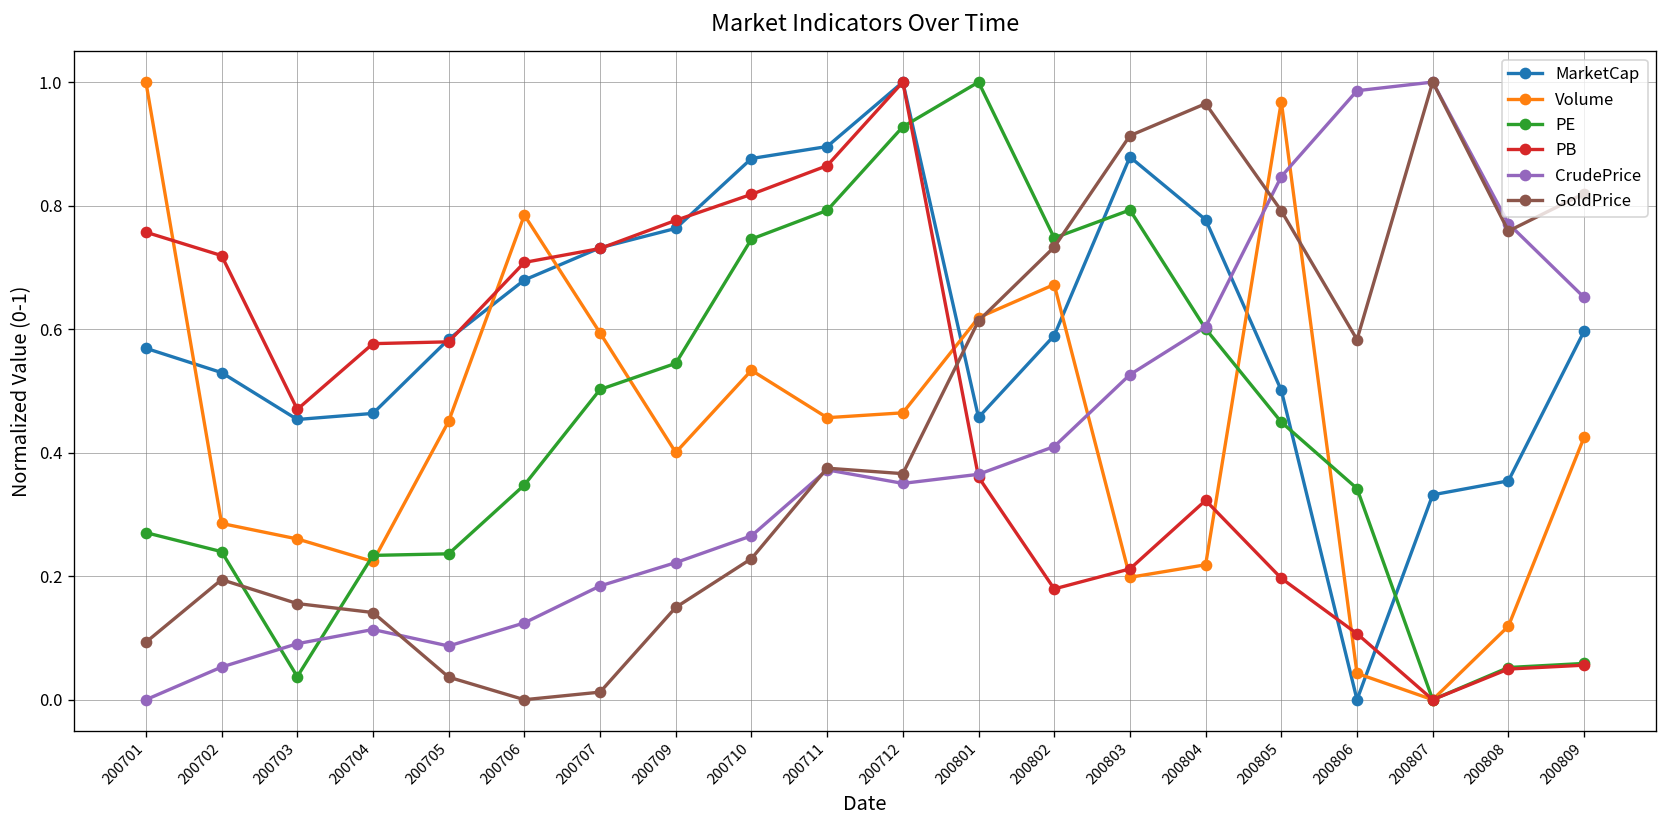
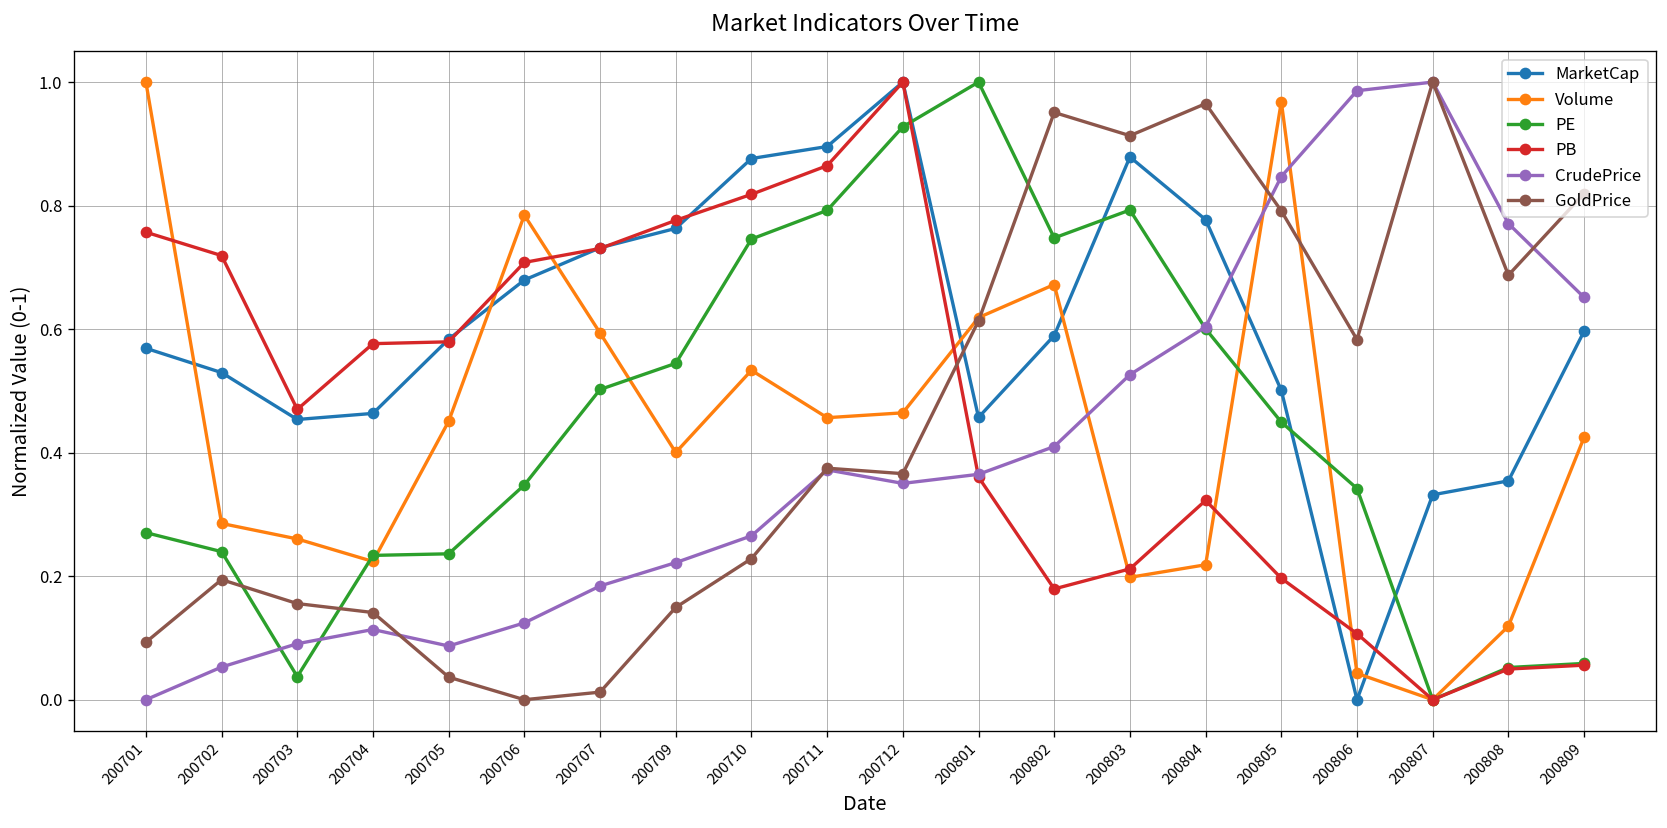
  {
    "MarketCap": {
      "200701": 0.57,
      "200702": 0.53,
      "200703": 0.45,
      "200704": 0.46,
      "200706": 0.68,
      "200709": 0.76,
      "200710": 0.88,
      "200711": 0.90,
      "200801": 0.46,
      "200802": 0.59,
      "200803": 0.88,
      "200804": 0.78,
      "200805": 0.50,
      "200806": 0.00,
      "200807": 0.33,
      "200808": 0.35,
      "200809": 0.60
    },
    "Volume": {
      "200701": 1.00,
      "200702": 0.29,
      "200703": 0.26,
      "200704": 0.22,
      "200705": 0.45,
      "200706": 0.78,
      "200707": 0.59,
      "200709": 0.40,
      "200710": 0.53,
      "200711": 0.46,
      "200712": 0.46,
      "200801": 0.62,
      "200802": 0.67,
      "200803": 0.20,
      "200804": 0.22,
      "200805": 0.97,
      "200806": 0.04,
      "200808": 0.12,
      "200809": 0.42
    },
    "PE": {
      "200701": 0.27,
      "200702": 0.24,
      "200703": 0.04,
      "200704": 0.23,
      "200705": 0.24,
      "200706": 0.35,
      "200707": 0.50,
      "200709": 0.54,
      "200710": 0.75,
      "200711": 0.79,
      "200712": 0.93,
      "200801": 1.00,
      "200802": 0.75,
      "200803": 0.79,
      "200805": 0.45,
      "200806": 0.34
    },
    "PB": {
      "200701": 0.76,
      "200702": 0.72,
      "200703": 0.47,
      "200704": 0.58,
      "200706": 0.71,
      "200709": 0.78,
      "200710": 0.82,
      "200711": 0.86,
      "200802": 0.18,
      "200803": 0.21,
      "200804": 0.32,
      "200805": 0.20,
      "200806": 0.11
    },
    "CrudePrice": {
      "200701": 0.00,
      "200702": 0.05,
      "200703": 0.09,
      "200704": 0.11,
      "200705": 0.09,
      "200706": 0.12,
      "200707": 0.18,
      "200709": 0.22,
      "200710": 0.27,
      "200712": 0.35,
      "200802": 0.41,
      "200803": 0.53,
      "200805": 0.85,
      "200806": 0.99,
      "200808": 0.77,
      "200809": 0.65
    },
    "GoldPrice": {
      "200701": 0.09,
      "200702": 0.19,
      "200703": 0.16,
      "200704": 0.14,
      "200705": 0.04,
      "200706": 0.00,
      "200707": 0.01,
      "200709": 0.15,
      "200710": 0.23,
      "200712": 0.37,
      "200801": 0.61,
-     "200802": 0.73,
+     "200802": 0.95,
      "200803": 0.91,
      "200804": 0.97,
      "200805": 0.79,
      "200806": 0.58,
-     "200808": 0.76
+     "200808": 0.69
    }
  }
